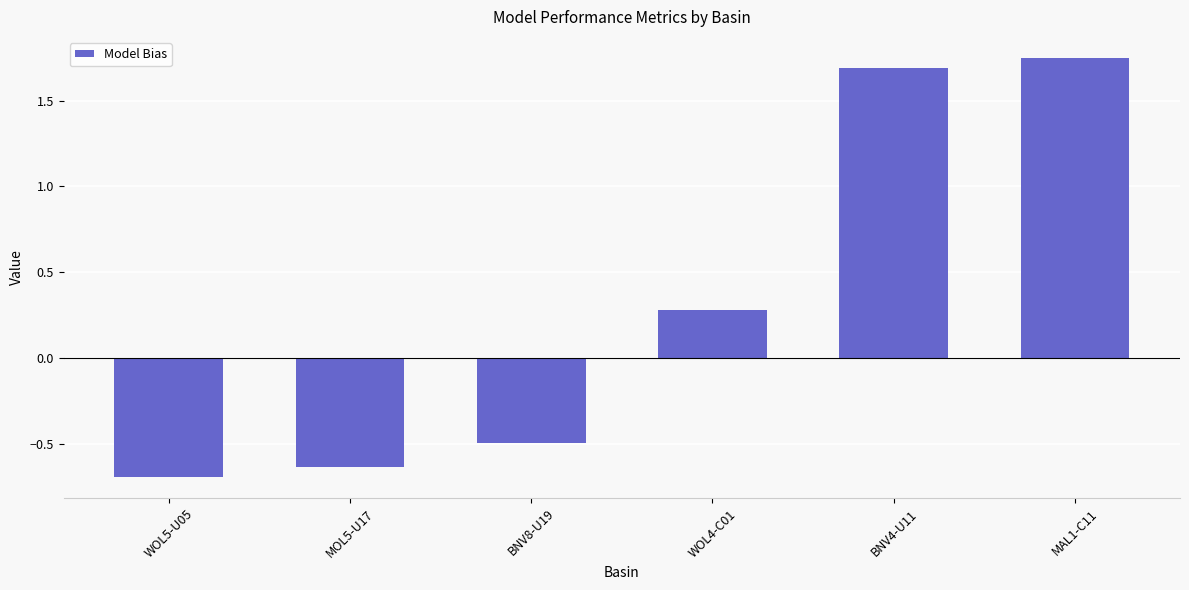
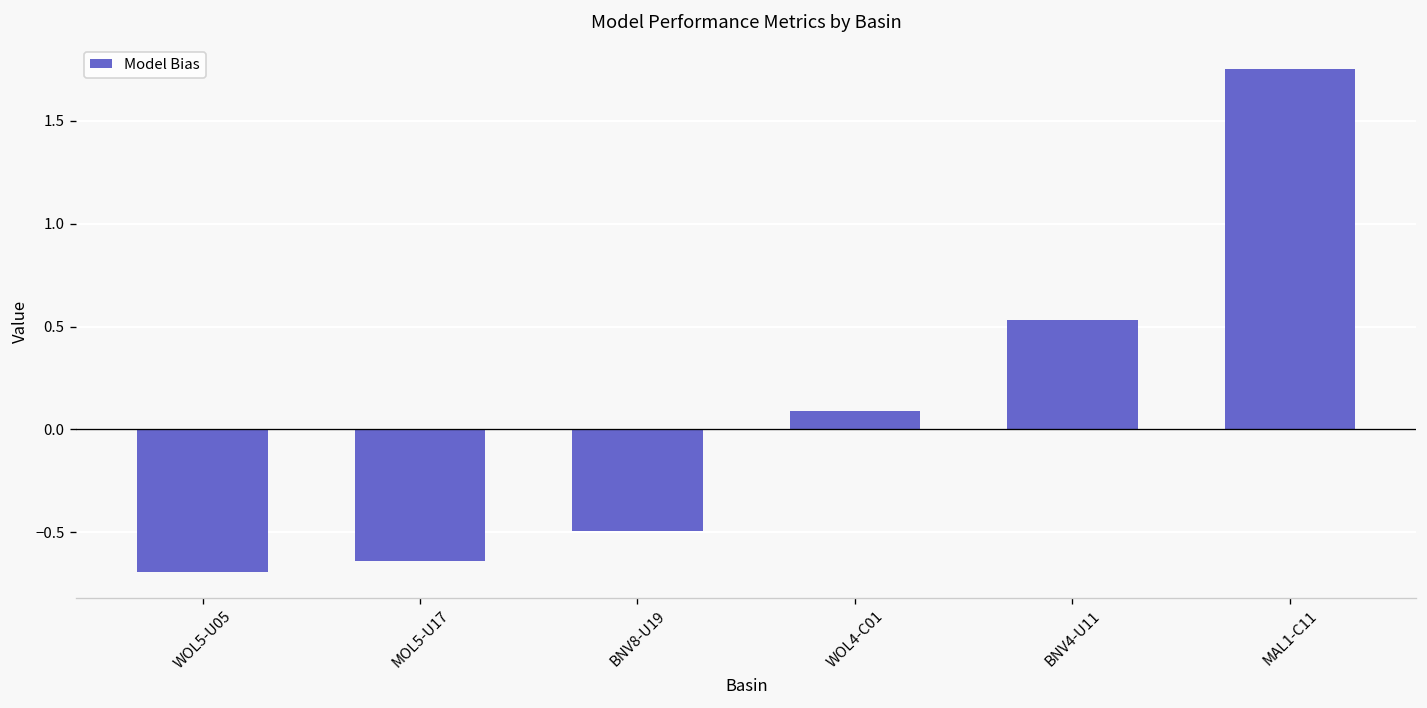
  {
    "WOL5-U05": -0.70,
    "MOL5-U17": -0.64,
    "BNV8-U19": -0.49,
-   "WOL4-C01": 0.28,
-   "BNV4-U11": 1.69,
+   "WOL4-C01": 0.09,
+   "BNV4-U11": 0.53,
    "MAL1-C11": 1.75
  }
